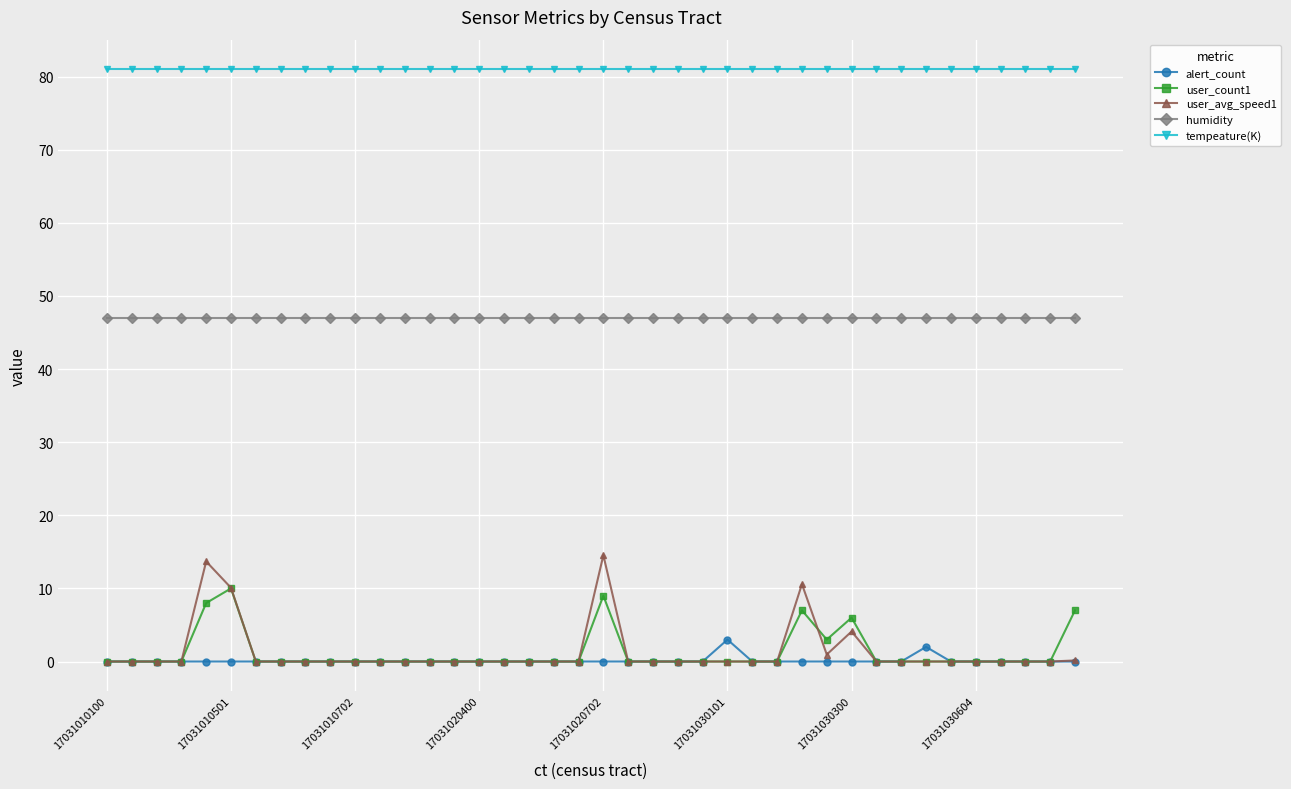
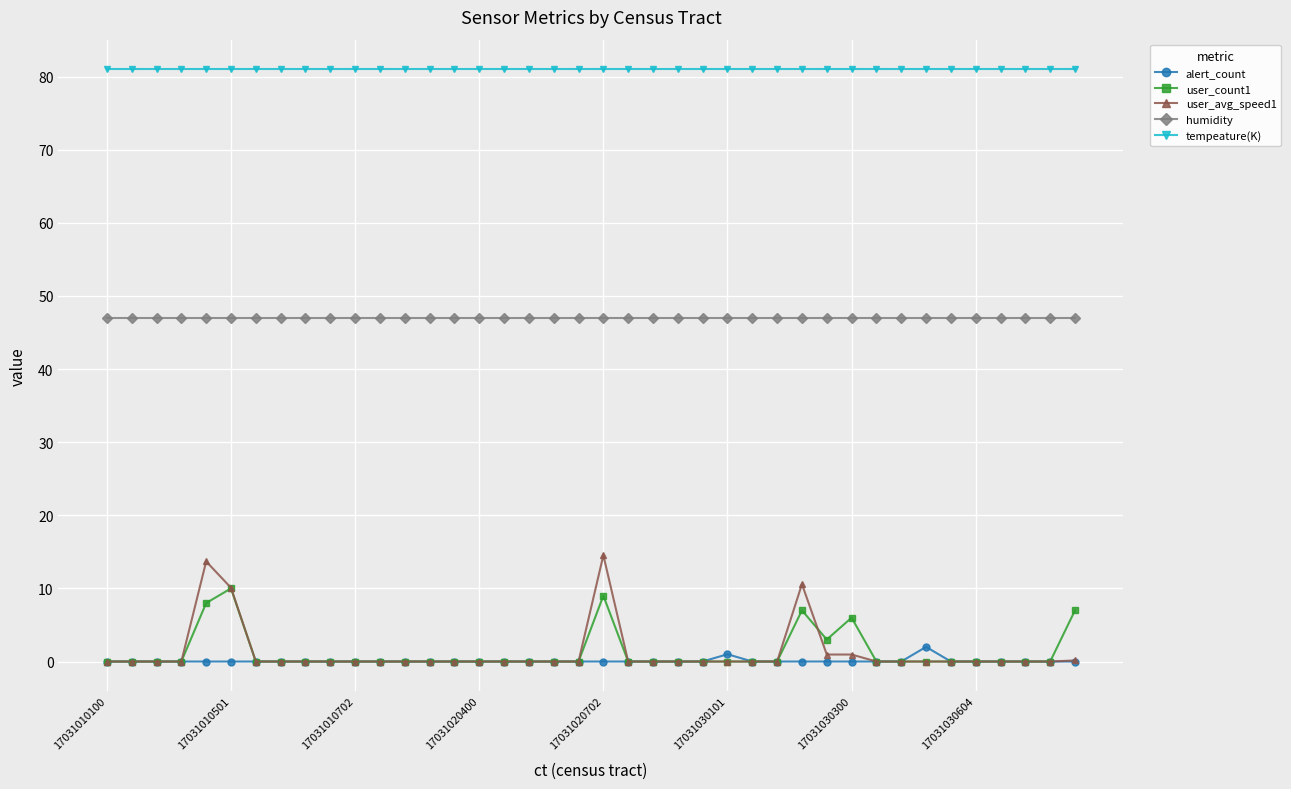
  {
    "alert_count": {
      "17031010501": 0,
      "17031020702": 0,
-     "17031030101": 3,
+     "17031030101": 1,
      "17031030300": 0
    },
    "user_count1": {
      "17031020702": 9,
      "17031030300": 6
    },
    "user_avg_speed1": {
      "17031020702": 15,
-     "17031030300": 4
+     "17031030300": 1
    },
    "humidity": {
      "17031010100": 47,
      "17031010501": 47,
      "17031010702": 47,
      "17031020400": 47,
      "17031020702": 47,
      "17031030101": 47,
      "17031030300": 47,
      "17031030604": 47
    },
    "tempeature(K)": {
      "17031010100": 81,
      "17031010501": 81,
      "17031010702": 81,
      "17031020400": 81,
      "17031020702": 81,
      "17031030101": 81,
      "17031030300": 81,
      "17031030604": 81
    }
  }
